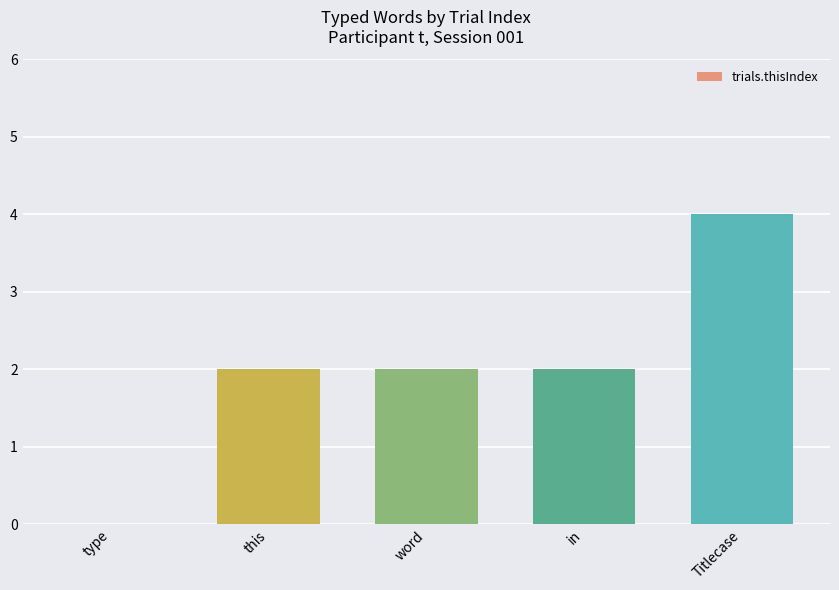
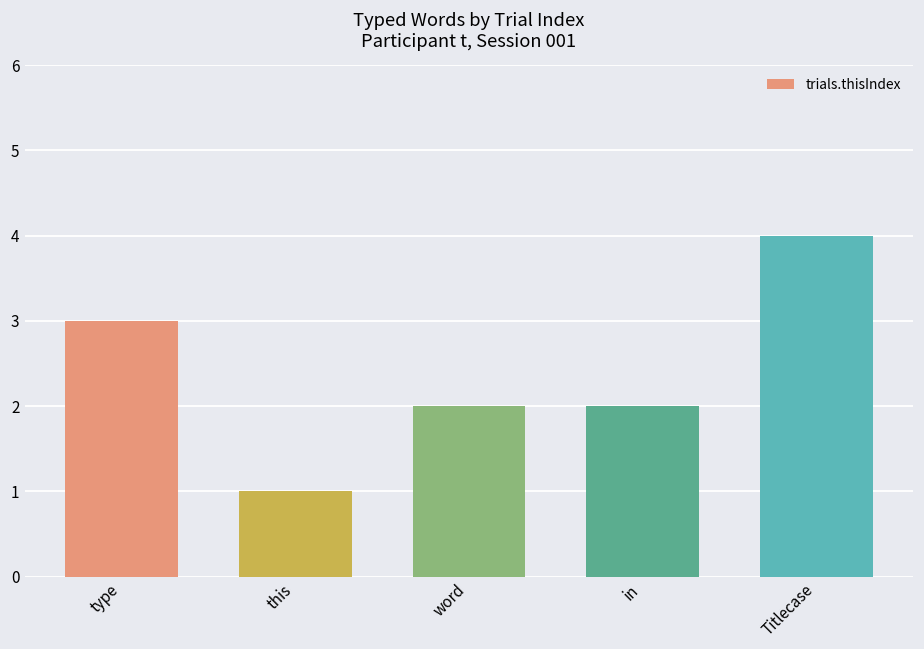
  {
-   "type": 0,
-   "this": 2,
+   "type": 3,
+   "this": 1,
    "word": 2,
    "in": 2,
    "Titlecase": 4
  }
